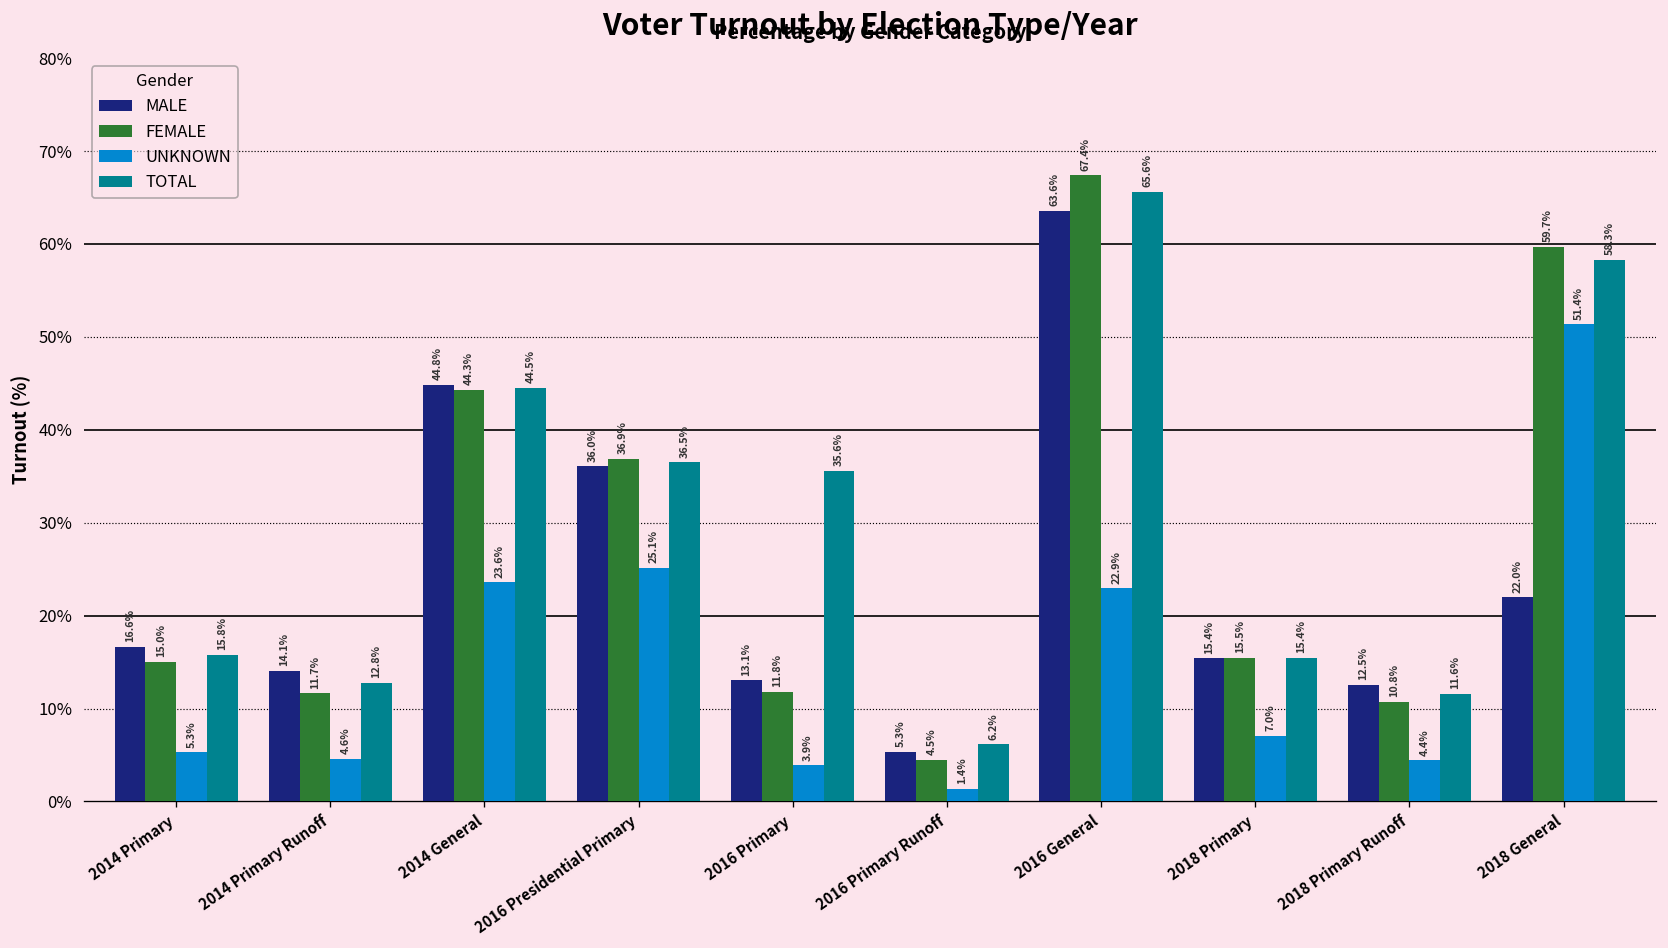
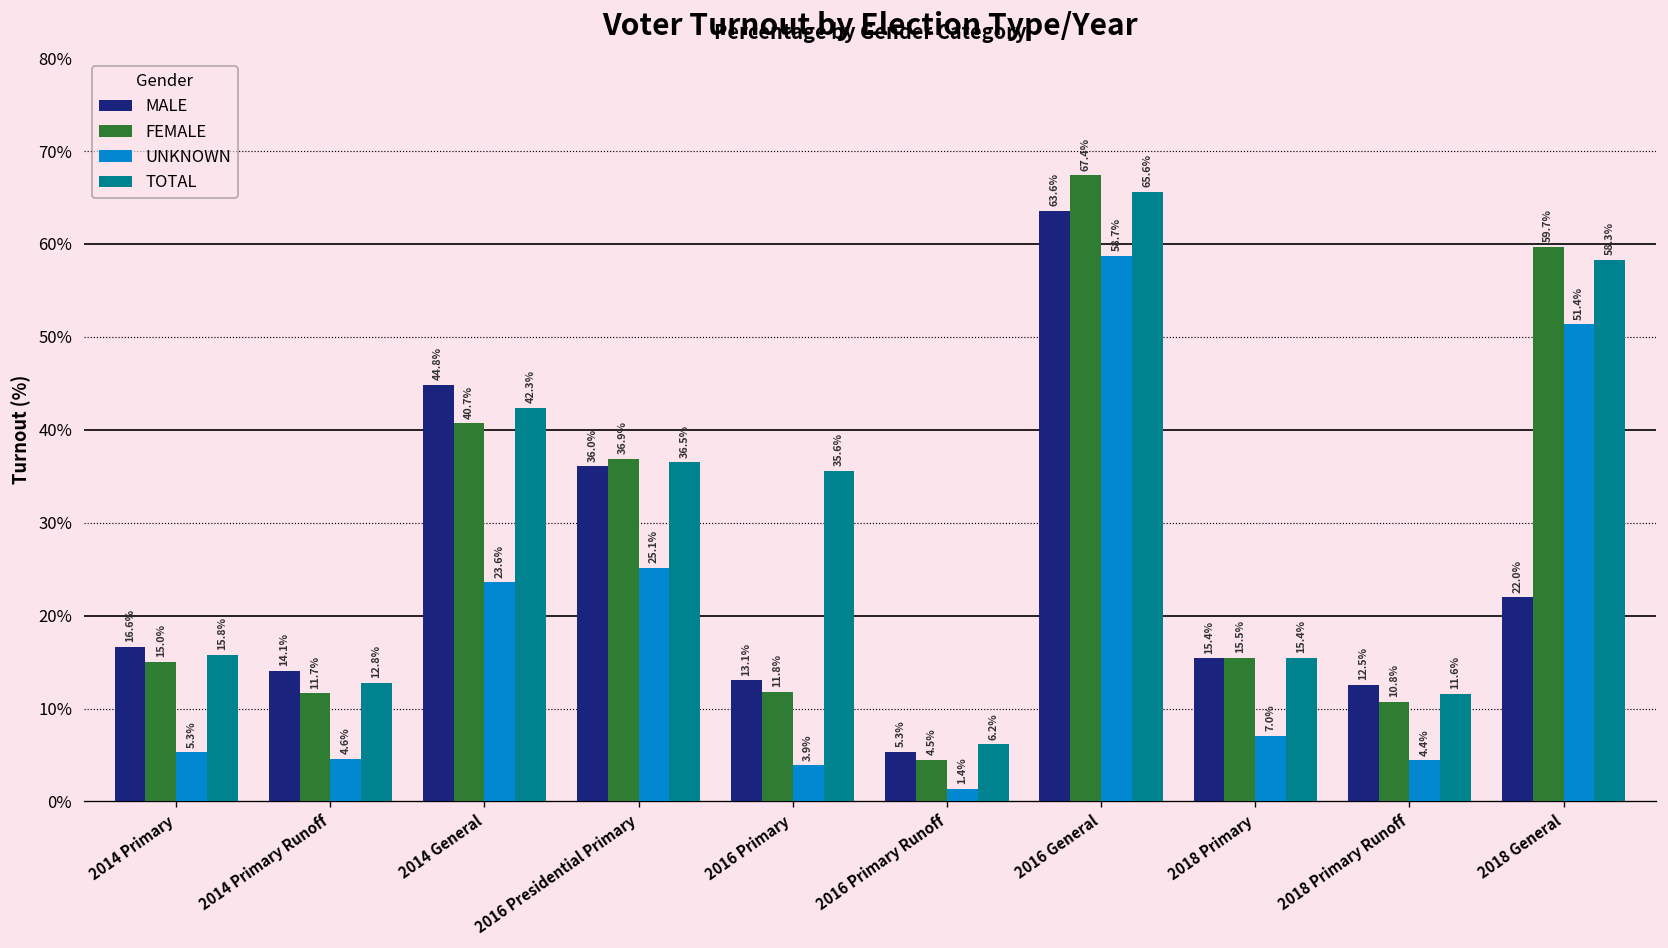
  {
    "MALE": {
      "2014 Primary": "16.6%",
      "2014 Primary Runoff": "14.1%",
      "2014 General": "44.8%",
      "2016 Presidential Primary": "36.0%",
      "2016 Primary": "13.1%",
      "2016 Primary Runoff": "5.3%",
      "2016 General": "63.6%",
      "2018 Primary": "15.4%",
      "2018 Primary Runoff": "12.5%",
      "2018 General": "22.0%"
    },
    "FEMALE": {
      "2014 Primary": "15.0%",
      "2014 Primary Runoff": "11.7%",
-     "2014 General": "44.3%",
+     "2014 General": "40.7%",
      "2016 Presidential Primary": "36.9%",
      "2016 Primary": "11.8%",
      "2016 Primary Runoff": "4.5%",
      "2016 General": "67.4%",
      "2018 Primary": "15.5%",
      "2018 Primary Runoff": "10.8%",
      "2018 General": "59.7%"
    },
    "UNKNOWN": {
      "2014 Primary": "5.3%",
      "2014 Primary Runoff": "4.6%",
      "2014 General": "23.6%",
      "2016 Presidential Primary": "25.1%",
      "2016 Primary": "3.9%",
      "2016 Primary Runoff": "1.4%",
-     "2016 General": "22.9%",
+     "2016 General": "58.7%",
      "2018 Primary": "7.0%",
      "2018 Primary Runoff": "4.4%",
      "2018 General": "51.4%"
    },
    "TOTAL": {
      "2014 Primary": "15.8%",
      "2014 Primary Runoff": "12.8%",
-     "2014 General": "44.5%",
+     "2014 General": "42.3%",
      "2016 Presidential Primary": "36.5%",
      "2016 Primary": "35.6%",
      "2016 Primary Runoff": "6.2%",
      "2016 General": "65.6%",
      "2018 Primary": "15.4%",
      "2018 Primary Runoff": "11.6%",
      "2018 General": "58.3%"
    }
  }
